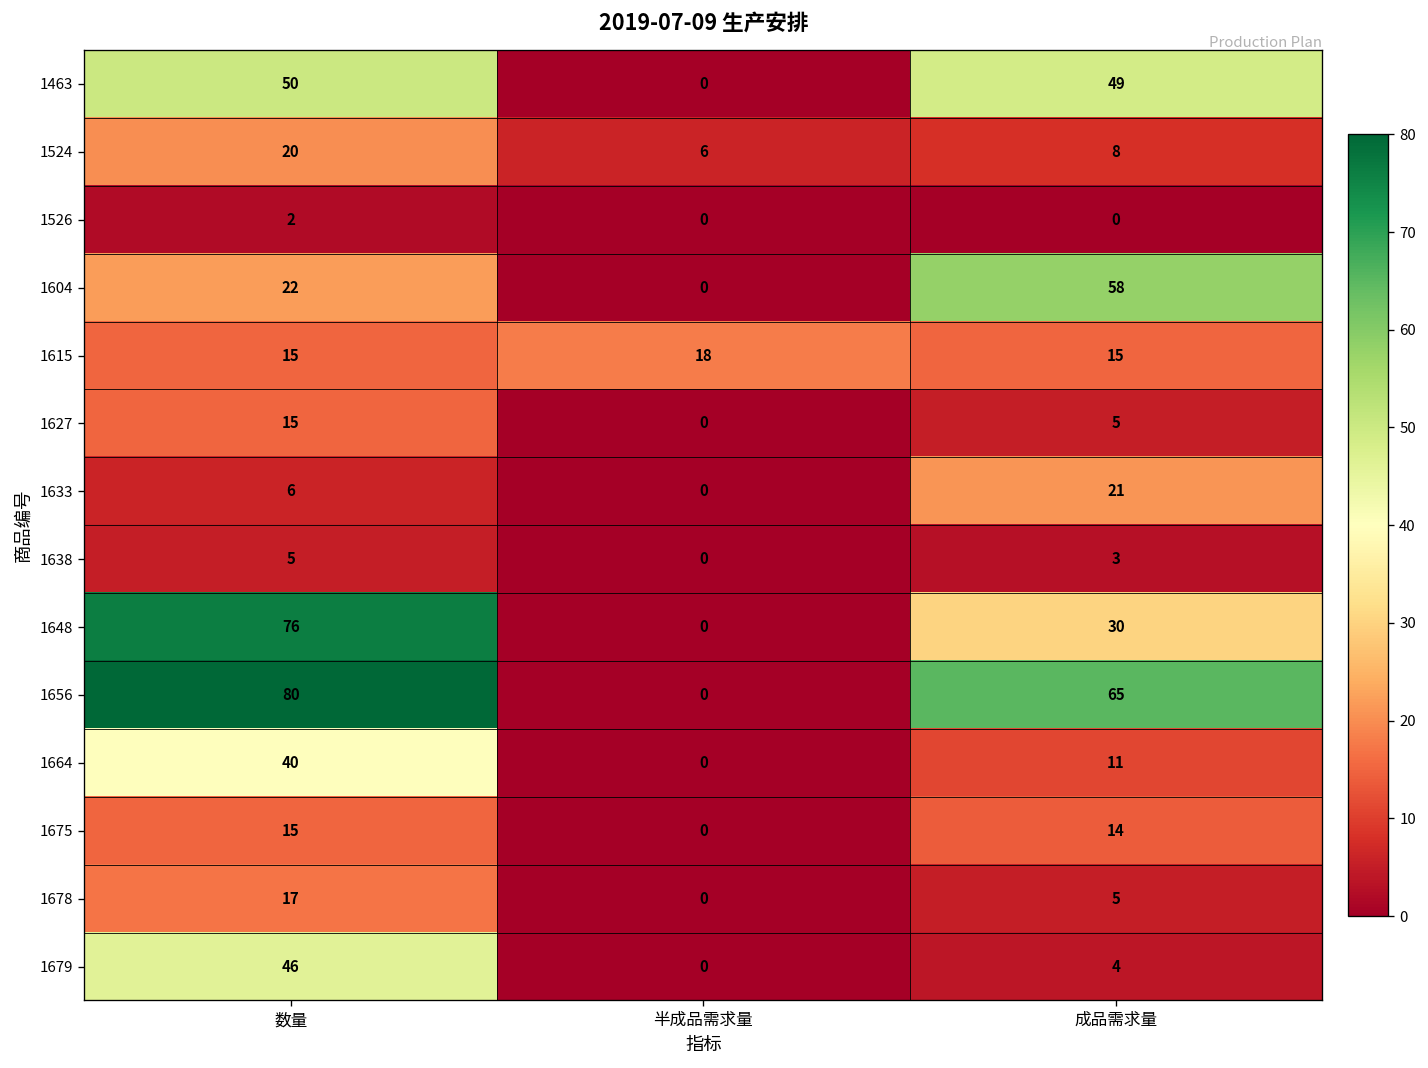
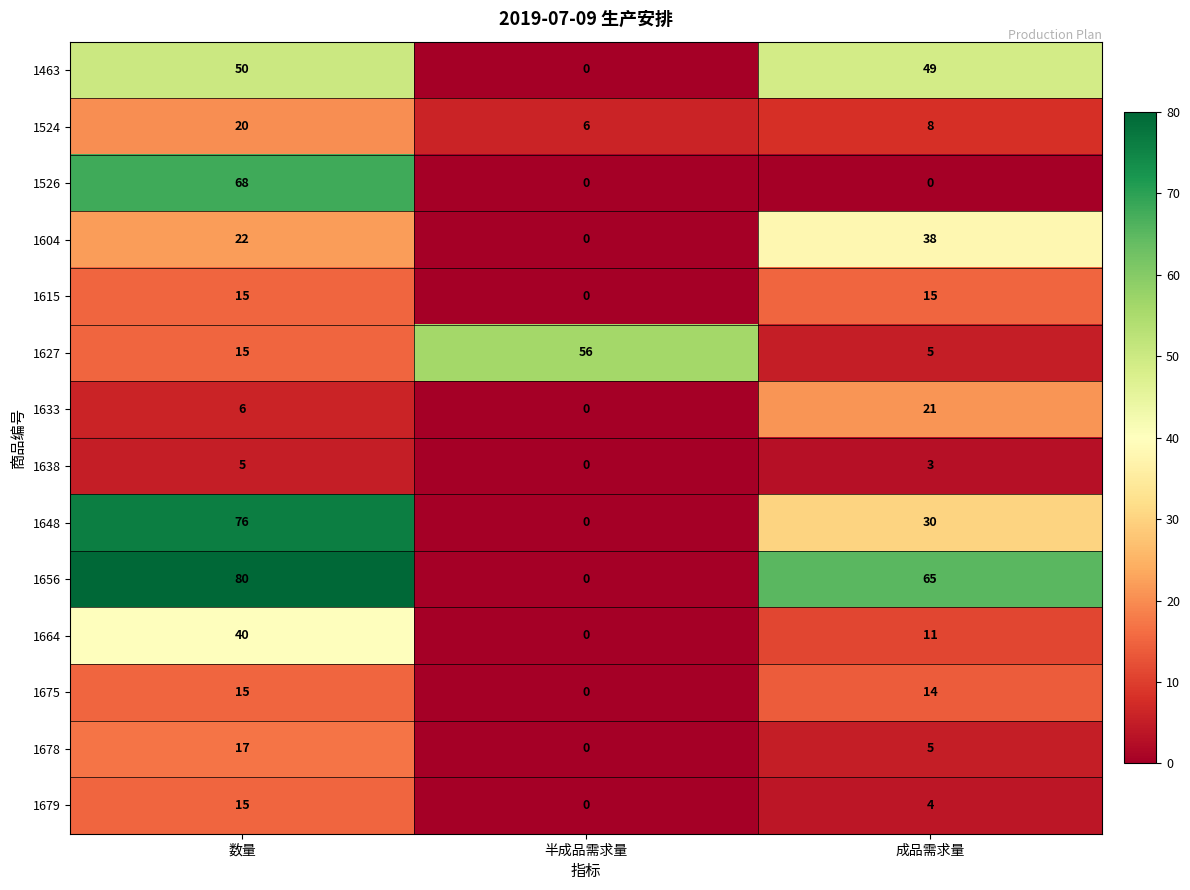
  {
    "1463": {
      "数量": 50,
      "半成品需求量": 0,
      "成品需求量": 49
    },
    "1524": {
      "数量": 20,
      "半成品需求量": 6,
      "成品需求量": 8
    },
    "1526": {
-     "数量": 2,
+     "数量": 68,
      "半成品需求量": 0,
      "成品需求量": 0
    },
    "1604": {
      "数量": 22,
      "半成品需求量": 0,
-     "成品需求量": 58
+     "成品需求量": 38
    },
    "1615": {
      "数量": 15,
-     "半成品需求量": 18,
+     "半成品需求量": 0,
      "成品需求量": 15
    },
    "1627": {
      "数量": 15,
-     "半成品需求量": 0,
+     "半成品需求量": 56,
      "成品需求量": 5
    },
    "1633": {
      "数量": 6,
      "半成品需求量": 0,
      "成品需求量": 21
    },
    "1638": {
      "数量": 5,
      "半成品需求量": 0,
      "成品需求量": 3
    },
    "1648": {
      "数量": 76,
      "半成品需求量": 0,
      "成品需求量": 30
    },
    "1656": {
      "数量": 80,
      "半成品需求量": 0,
      "成品需求量": 65
    },
    "1664": {
      "数量": 40,
      "半成品需求量": 0,
      "成品需求量": 11
    },
    "1675": {
      "数量": 15,
      "半成品需求量": 0,
      "成品需求量": 14
    },
    "1678": {
      "数量": 17,
      "半成品需求量": 0,
      "成品需求量": 5
    },
    "1679": {
-     "数量": 46,
+     "数量": 15,
      "半成品需求量": 0,
      "成品需求量": 4
    }
  }
